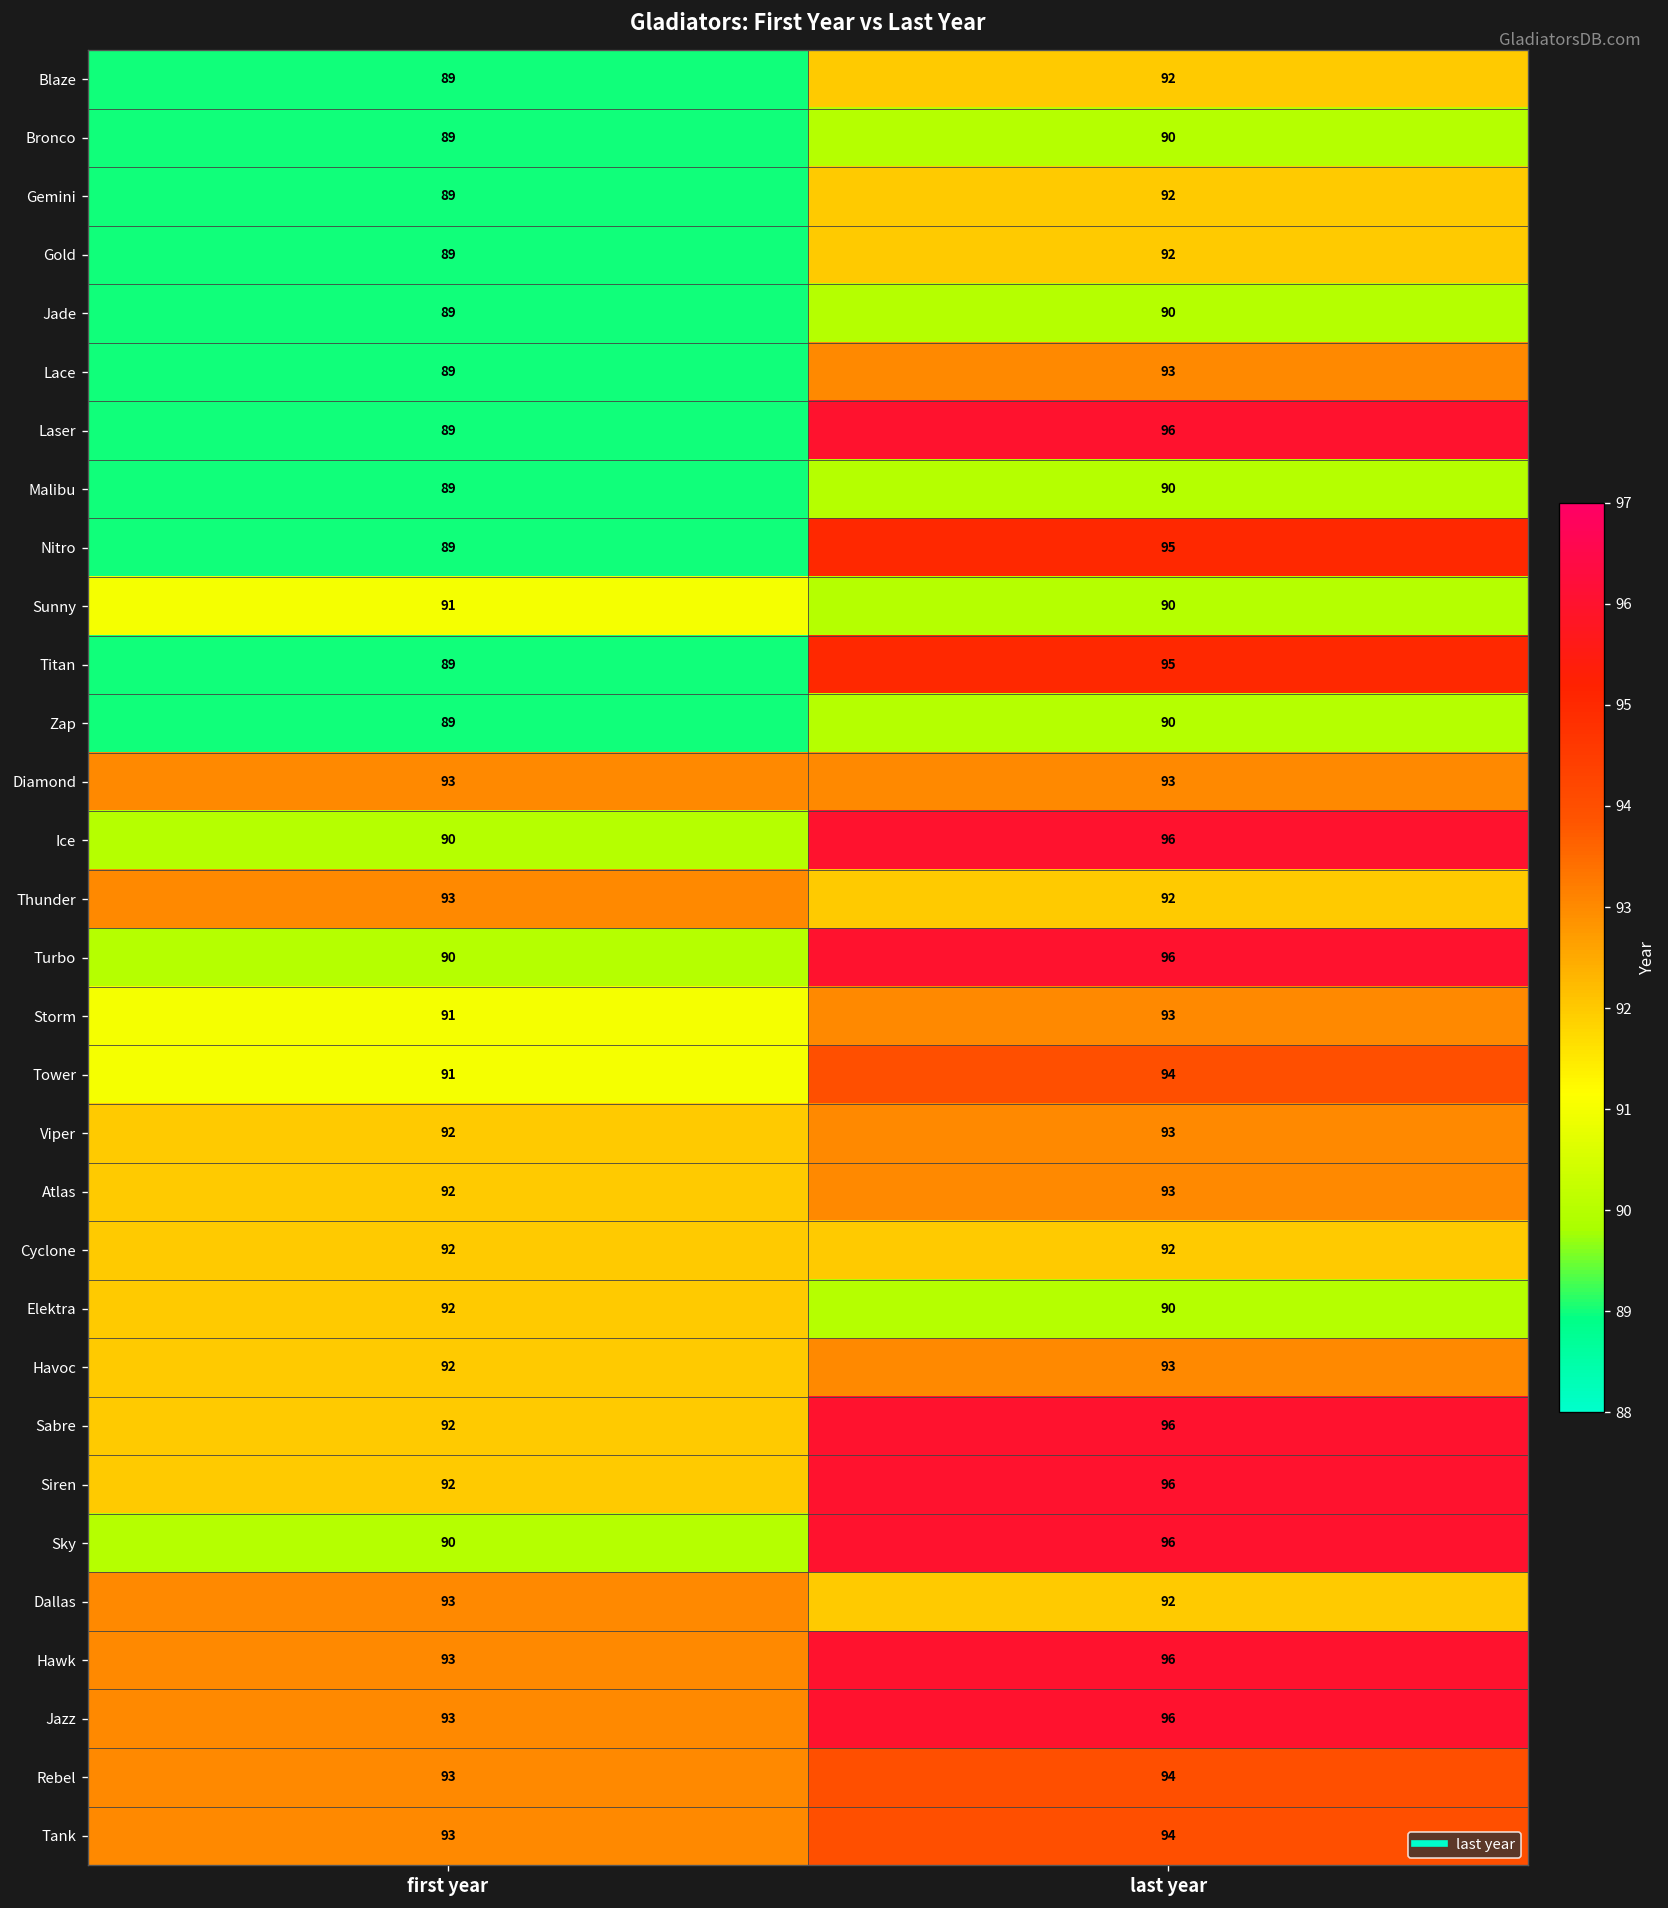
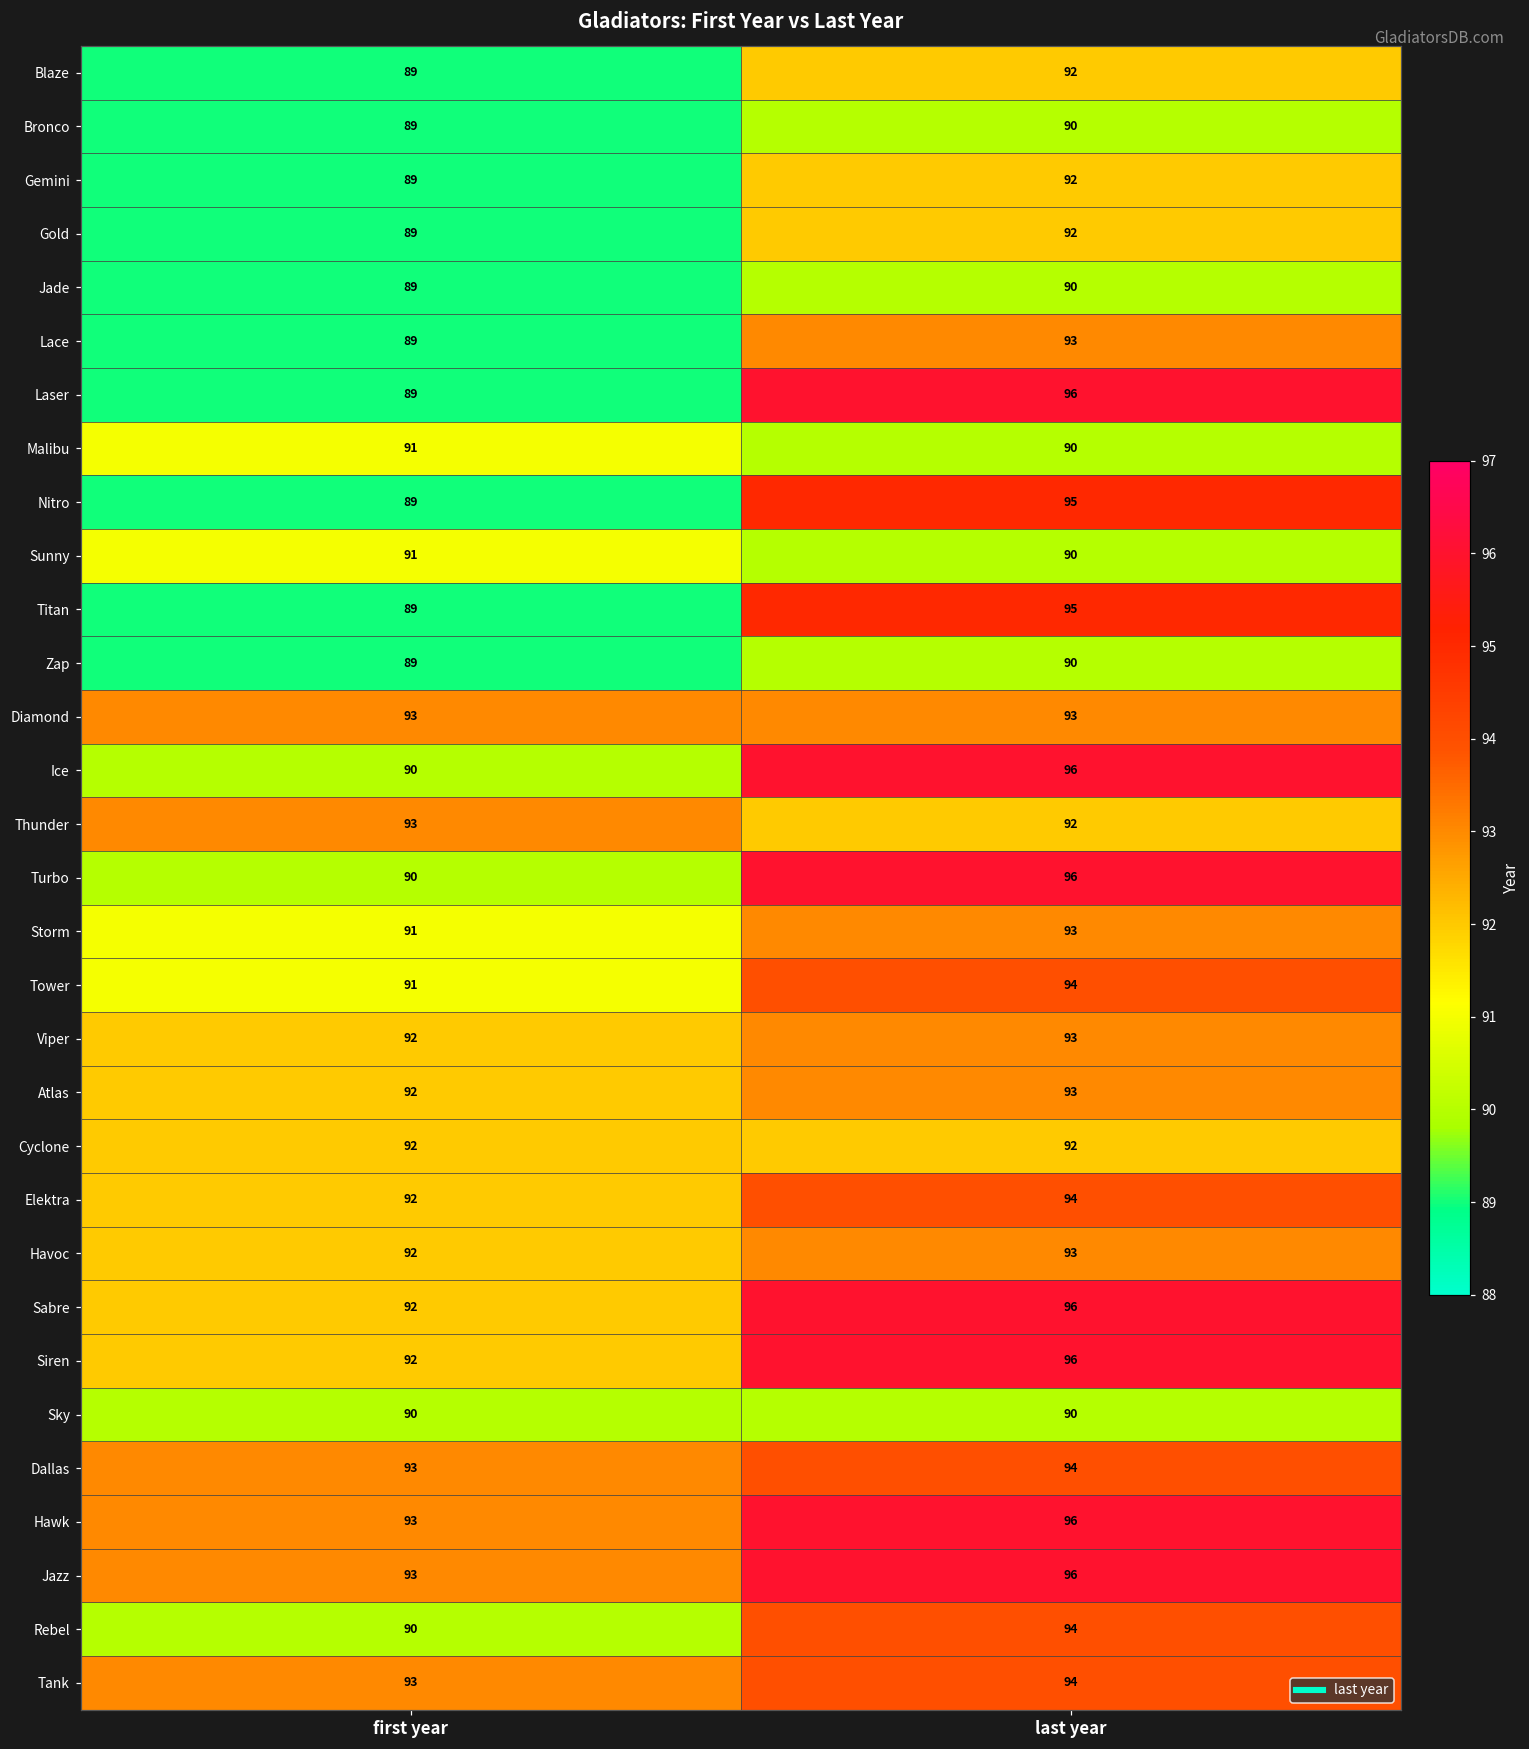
  {
    "Blaze": {
      "first year": 89,
      "last year": 92
    },
    "Bronco": {
      "first year": 89,
      "last year": 90
    },
    "Gemini": {
      "first year": 89,
      "last year": 92
    },
    "Gold": {
      "first year": 89,
      "last year": 92
    },
    "Jade": {
      "first year": 89,
      "last year": 90
    },
    "Lace": {
      "first year": 89,
      "last year": 93
    },
    "Laser": {
      "first year": 89,
      "last year": 96
    },
    "Malibu": {
-     "first year": 89,
+     "first year": 91,
      "last year": 90
    },
    "Nitro": {
      "first year": 89,
      "last year": 95
    },
    "Sunny": {
      "first year": 91,
      "last year": 90
    },
    "Titan": {
      "first year": 89,
      "last year": 95
    },
    "Zap": {
      "first year": 89,
      "last year": 90
    },
    "Diamond": {
      "first year": 93,
      "last year": 93
    },
    "Ice": {
      "first year": 90,
      "last year": 96
    },
    "Thunder": {
      "first year": 93,
      "last year": 92
    },
    "Turbo": {
      "first year": 90,
      "last year": 96
    },
    "Storm": {
      "first year": 91,
      "last year": 93
    },
    "Tower": {
      "first year": 91,
      "last year": 94
    },
    "Viper": {
      "first year": 92,
      "last year": 93
    },
    "Atlas": {
      "first year": 92,
      "last year": 93
    },
    "Cyclone": {
      "first year": 92,
      "last year": 92
    },
    "Elektra": {
      "first year": 92,
-     "last year": 90
+     "last year": 94
    },
    "Havoc": {
      "first year": 92,
      "last year": 93
    },
    "Sabre": {
      "first year": 92,
      "last year": 96
    },
    "Siren": {
      "first year": 92,
      "last year": 96
    },
    "Sky": {
      "first year": 90,
-     "last year": 96
+     "last year": 90
    },
    "Dallas": {
      "first year": 93,
-     "last year": 92
+     "last year": 94
    },
    "Hawk": {
      "first year": 93,
      "last year": 96
    },
    "Jazz": {
      "first year": 93,
      "last year": 96
    },
    "Rebel": {
-     "first year": 93,
+     "first year": 90,
      "last year": 94
    },
    "Tank": {
      "first year": 93,
      "last year": 94
    }
  }
